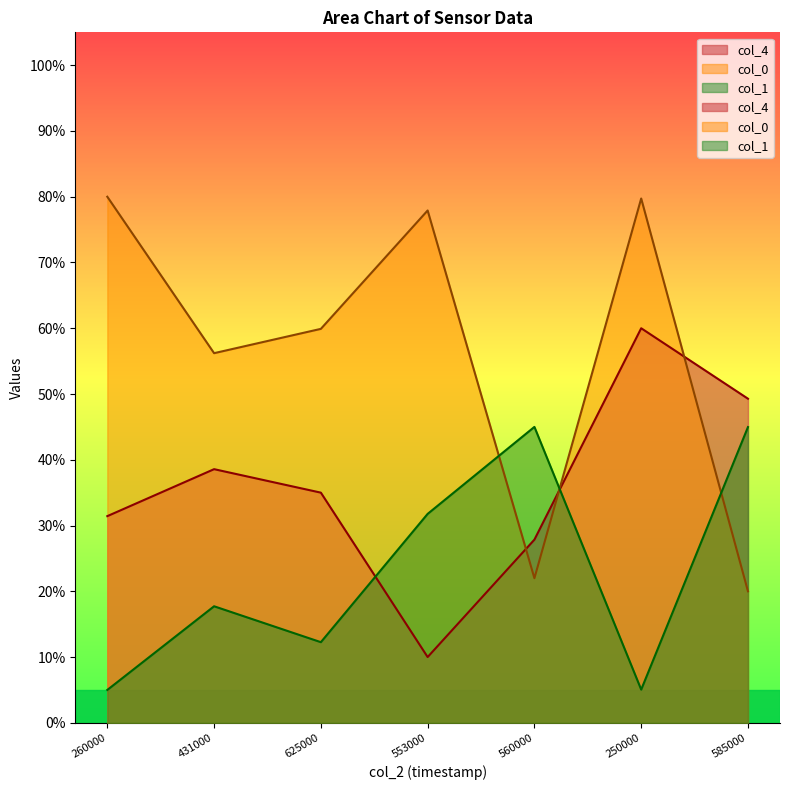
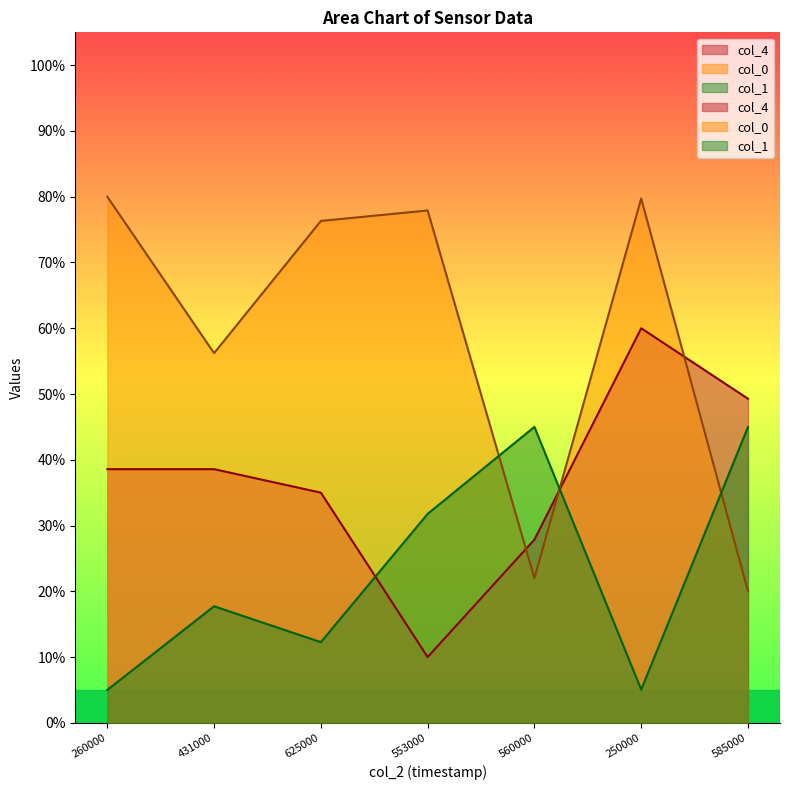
  {
    "col_4": {
-     "260000": "31%",
+     "260000": "39%",
      "431000": "39%",
      "625000": "35%",
      "553000": "10%",
      "560000": "28%",
      "250000": "60%",
      "585000": "49%"
    },
    "col_0": {
      "260000": "80%",
      "431000": "56%",
-     "625000": "60%",
+     "625000": "76%",
      "553000": "78%",
      "560000": "22%",
      "250000": "80%",
      "585000": "20%"
    },
    "col_1": {
      "431000": "18%",
      "625000": "12%",
      "553000": "32%",
      "560000": "45%",
      "250000": "5%",
      "585000": "45%"
    }
  }
